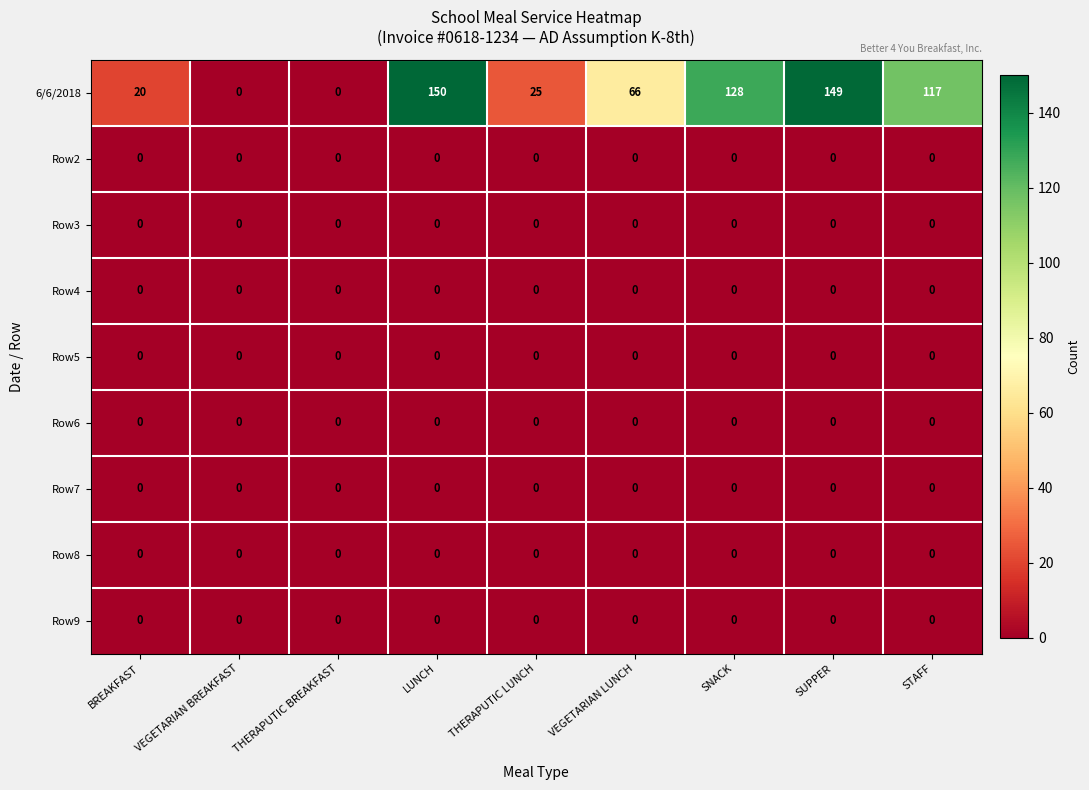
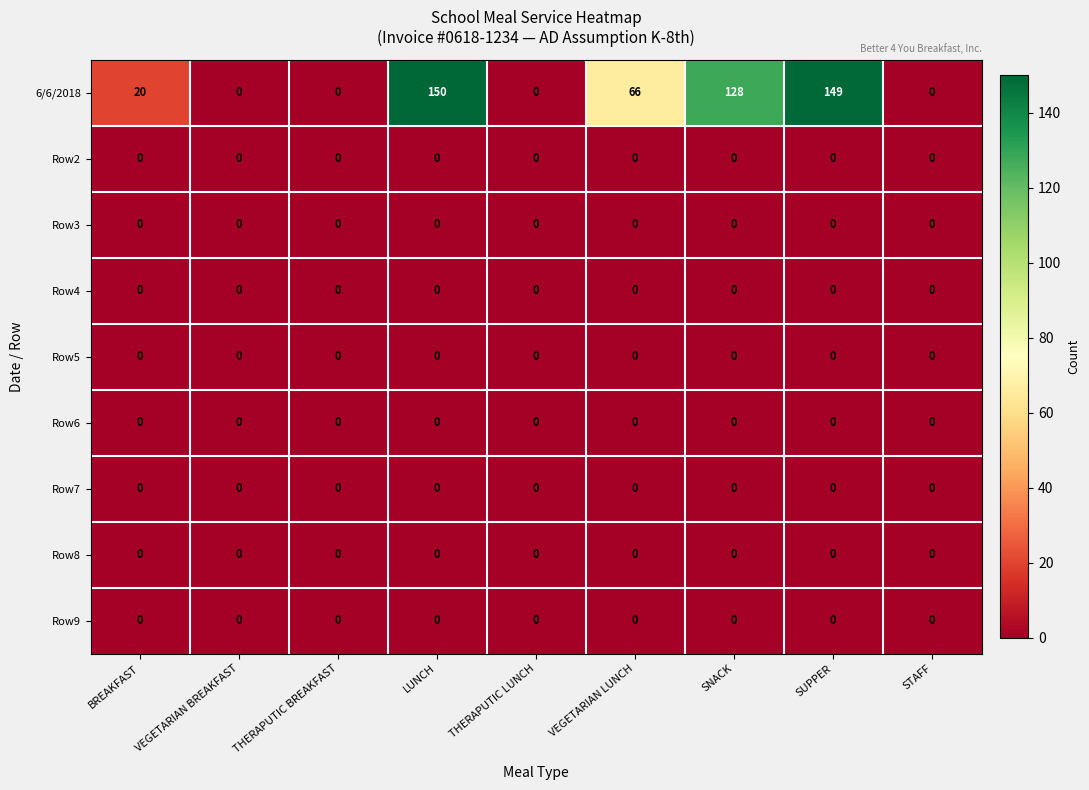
  {
    "6/6/2018": {
      "BREAKFAST": 20,
      "VEGETARIAN BREAKFAST": 0,
      "THERAPUTIC BREAKFAST": 0,
      "LUNCH": 150,
-     "THERAPUTIC LUNCH": 25,
+     "THERAPUTIC LUNCH": 0,
      "VEGETARIAN LUNCH": 66,
      "SNACK": 128,
      "SUPPER": 149,
-     "STAFF": 117
+     "STAFF": 0
    },
    "Row2": {
      "BREAKFAST": 0,
      "VEGETARIAN BREAKFAST": 0,
      "THERAPUTIC BREAKFAST": 0,
      "LUNCH": 0,
      "THERAPUTIC LUNCH": 0,
      "VEGETARIAN LUNCH": 0,
      "SNACK": 0,
      "SUPPER": 0,
      "STAFF": 0
    },
    "Row3": {
      "BREAKFAST": 0,
      "VEGETARIAN BREAKFAST": 0,
      "THERAPUTIC BREAKFAST": 0,
      "LUNCH": 0,
      "THERAPUTIC LUNCH": 0,
      "VEGETARIAN LUNCH": 0,
      "SNACK": 0,
      "SUPPER": 0,
      "STAFF": 0
    },
    "Row4": {
      "BREAKFAST": 0,
      "VEGETARIAN BREAKFAST": 0,
      "THERAPUTIC BREAKFAST": 0,
      "LUNCH": 0,
      "THERAPUTIC LUNCH": 0,
      "VEGETARIAN LUNCH": 0,
      "SNACK": 0,
      "SUPPER": 0,
      "STAFF": 0
    },
    "Row5": {
      "BREAKFAST": 0,
      "VEGETARIAN BREAKFAST": 0,
      "THERAPUTIC BREAKFAST": 0,
      "LUNCH": 0,
      "THERAPUTIC LUNCH": 0,
      "VEGETARIAN LUNCH": 0,
      "SNACK": 0,
      "SUPPER": 0,
      "STAFF": 0
    },
    "Row6": {
      "BREAKFAST": 0,
      "VEGETARIAN BREAKFAST": 0,
      "THERAPUTIC BREAKFAST": 0,
      "LUNCH": 0,
      "THERAPUTIC LUNCH": 0,
      "VEGETARIAN LUNCH": 0,
      "SNACK": 0,
      "SUPPER": 0,
      "STAFF": 0
    },
    "Row7": {
      "BREAKFAST": 0,
      "VEGETARIAN BREAKFAST": 0,
      "THERAPUTIC BREAKFAST": 0,
      "LUNCH": 0,
      "THERAPUTIC LUNCH": 0,
      "VEGETARIAN LUNCH": 0,
      "SNACK": 0,
      "SUPPER": 0,
      "STAFF": 0
    },
    "Row8": {
      "BREAKFAST": 0,
      "VEGETARIAN BREAKFAST": 0,
      "THERAPUTIC BREAKFAST": 0,
      "LUNCH": 0,
      "THERAPUTIC LUNCH": 0,
      "VEGETARIAN LUNCH": 0,
      "SNACK": 0,
      "SUPPER": 0,
      "STAFF": 0
    },
    "Row9": {
      "BREAKFAST": 0,
      "VEGETARIAN BREAKFAST": 0,
      "THERAPUTIC BREAKFAST": 0,
      "LUNCH": 0,
      "THERAPUTIC LUNCH": 0,
      "VEGETARIAN LUNCH": 0,
      "SNACK": 0,
      "SUPPER": 0,
      "STAFF": 0
    }
  }
